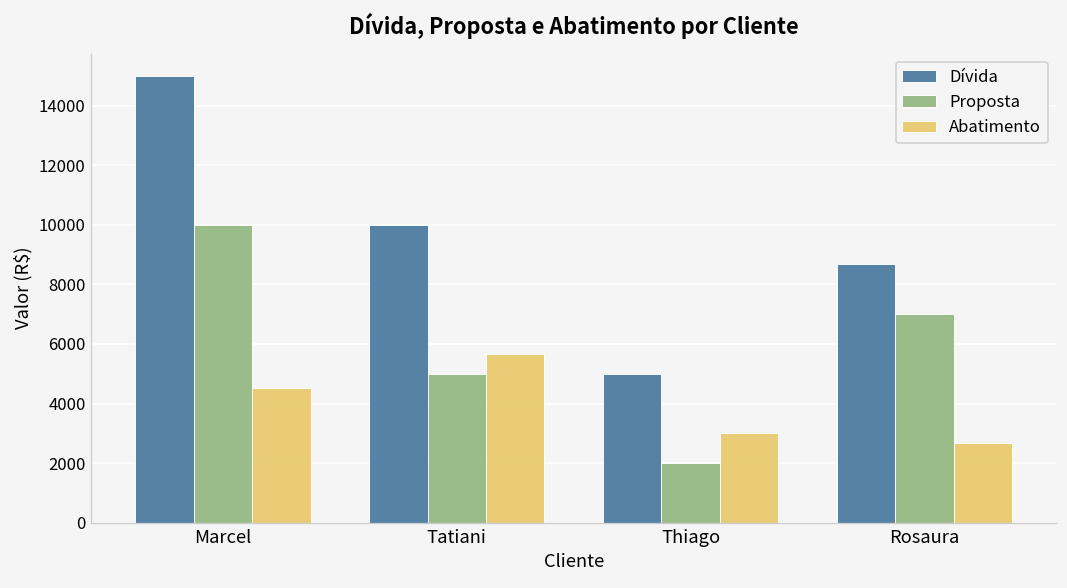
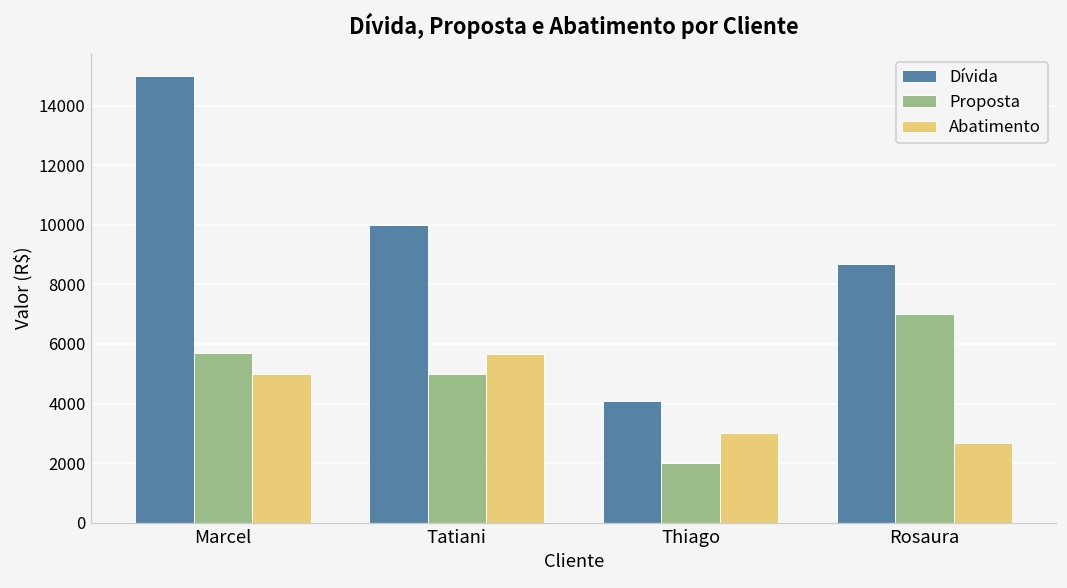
  {
    "Dívida": {
      "Marcel": 15000,
      "Tatiani": 10000,
-     "Thiago": 5000,
+     "Thiago": 4100,
      "Rosaura": 8700
    },
    "Proposta": {
-     "Marcel": 10000,
+     "Marcel": 5700,
      "Tatiani": 5000,
      "Thiago": 2000,
      "Rosaura": 7000
    },
    "Abatimento": {
-     "Marcel": 4500,
+     "Marcel": 5000,
      "Tatiani": 5700,
      "Thiago": 3000,
      "Rosaura": 2700
    }
  }
